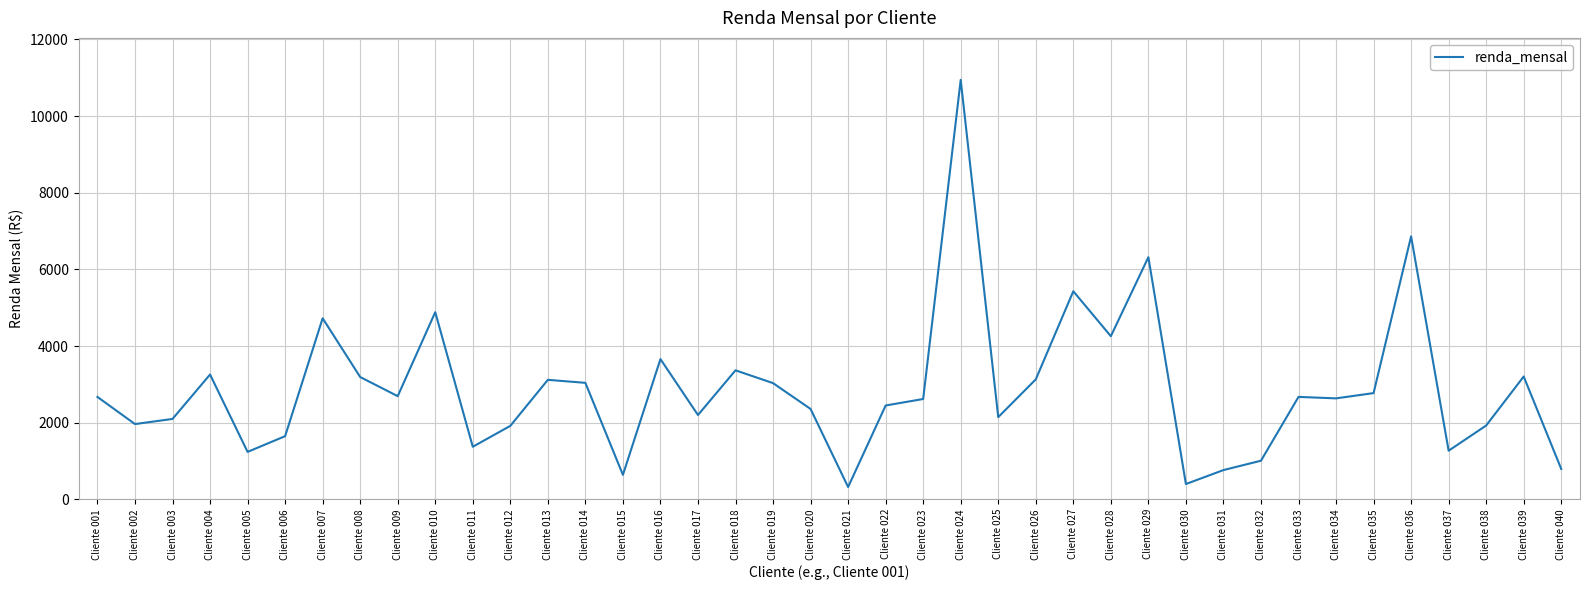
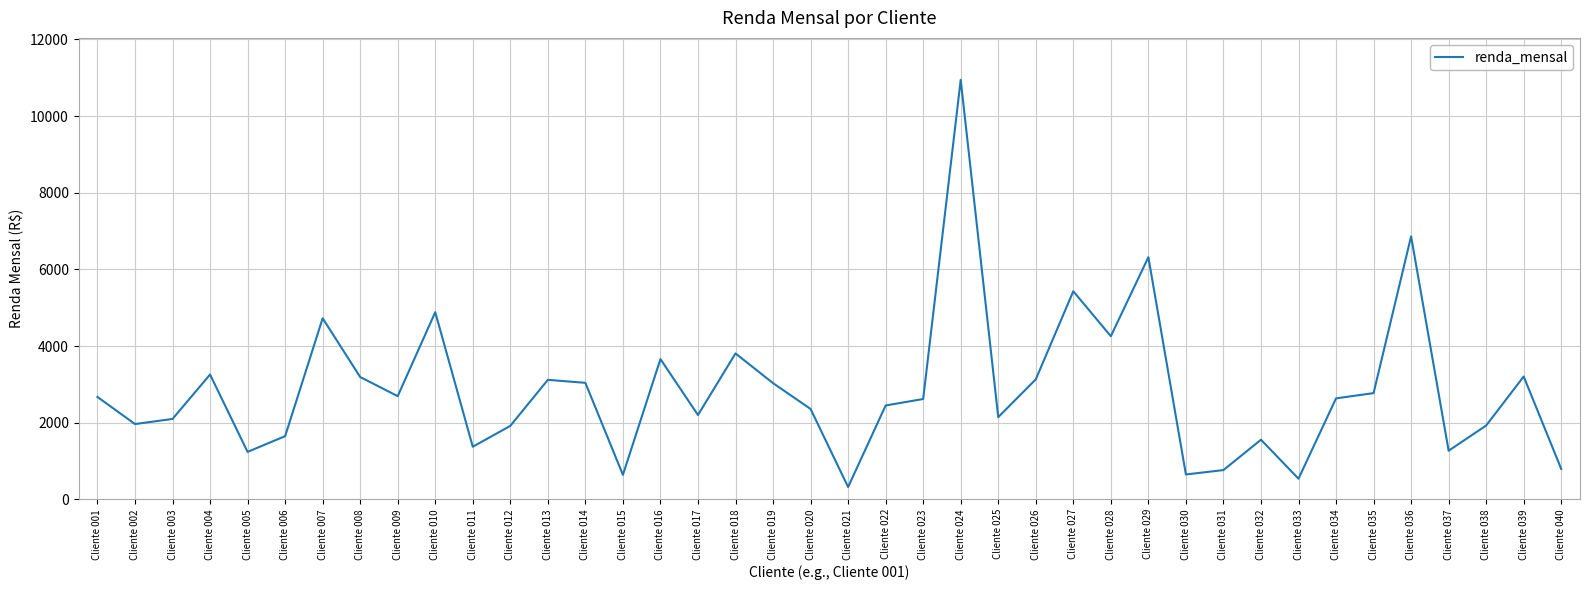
  {
    "Cliente 001": 2700,
    "Cliente 002": 2000,
    "Cliente 003": 2100,
    "Cliente 004": 3300,
    "Cliente 005": 1200,
    "Cliente 006": 1600,
    "Cliente 007": 4700,
    "Cliente 008": 3200,
    "Cliente 009": 2700,
    "Cliente 010": 4900,
    "Cliente 011": 1400,
    "Cliente 012": 1900,
    "Cliente 013": 3100,
    "Cliente 014": 3000,
    "Cliente 015": 600,
    "Cliente 016": 3700,
    "Cliente 017": 2200,
-   "Cliente 018": 3400,
+   "Cliente 018": 3800,
    "Cliente 019": 3000,
    "Cliente 020": 2400,
    "Cliente 021": 300,
    "Cliente 022": 2400,
    "Cliente 023": 2600,
    "Cliente 024": 10900,
    "Cliente 025": 2100,
    "Cliente 026": 3100,
    "Cliente 027": 5400,
    "Cliente 028": 4300,
    "Cliente 029": 6300,
-   "Cliente 030": 400,
+   "Cliente 030": 600,
    "Cliente 031": 800,
-   "Cliente 032": 1000,
-   "Cliente 033": 2700,
+   "Cliente 032": 1600,
+   "Cliente 033": 500,
    "Cliente 034": 2600,
    "Cliente 035": 2800,
    "Cliente 036": 6900,
    "Cliente 037": 1300,
    "Cliente 038": 1900,
    "Cliente 039": 3200,
    "Cliente 040": 800
  }
